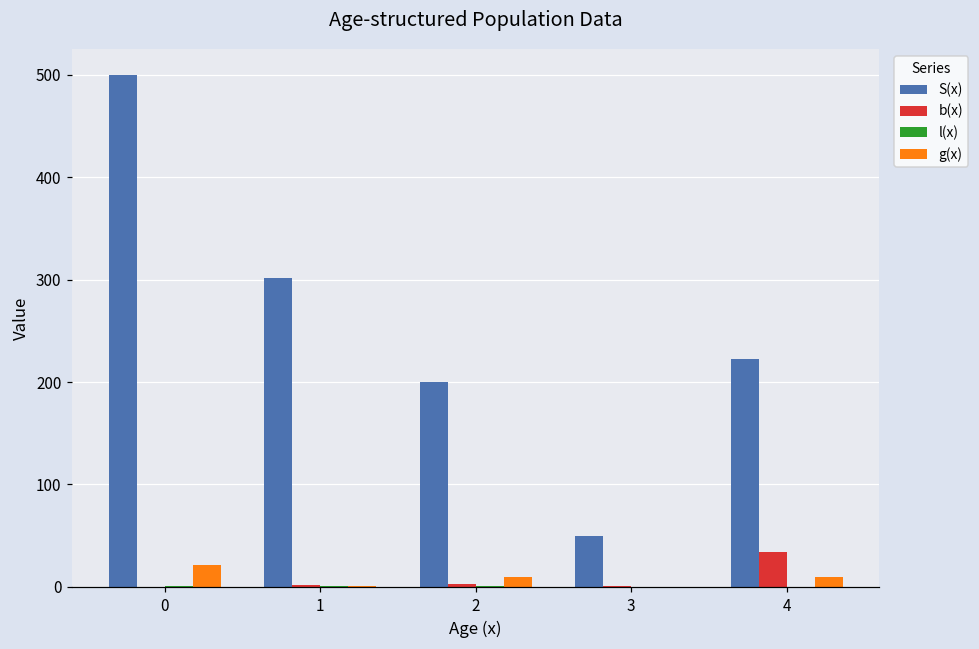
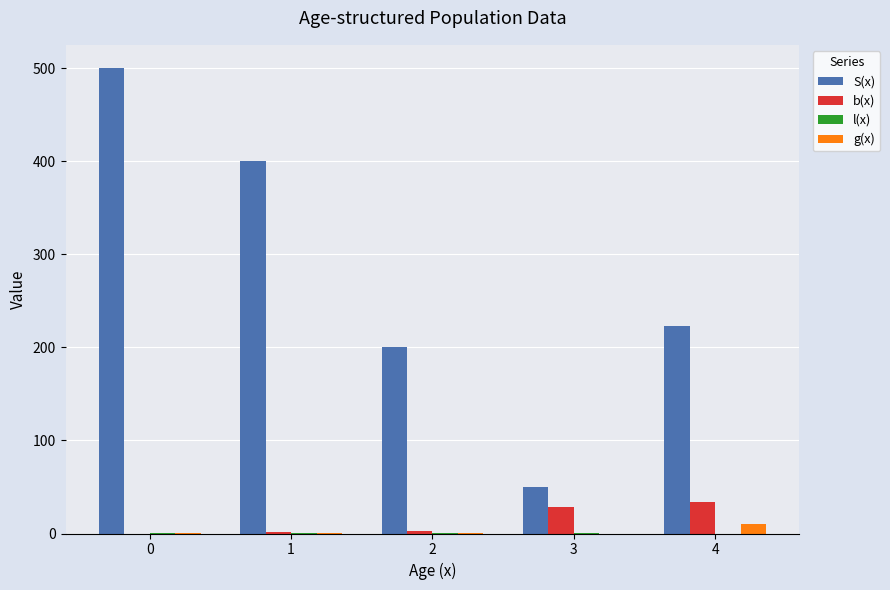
  {
    "S(x)": {
      "0": 500,
-     "1": 300,
+     "1": 400,
      "2": 200,
      "3": 50,
      "4": 220
    },
    "b(x)": {
      "0": 0,
      "2": 0,
-     "3": 0,
+     "3": 30,
      "4": 30
    },
    "l(x)": {
      "4": 0
    },
    "g(x)": {
-     "0": 20,
-     "2": 10,
+     "0": 0,
+     "2": 0,
      "3": 0,
      "4": 10
    }
  }
